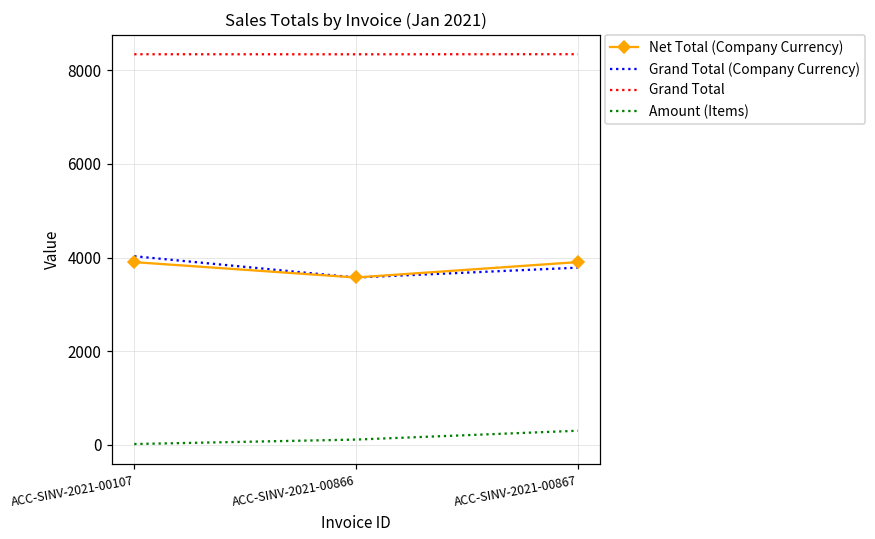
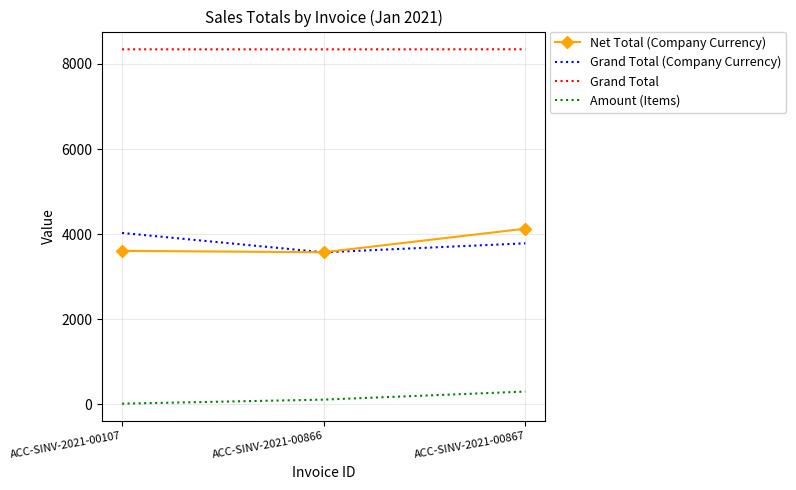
  {
    "Net Total (Company Currency)": {
-     "ACC-SINV-2021-00107": 3900,
-     "ACC-SINV-2021-00867": 3900
+     "ACC-SINV-2021-00107": 3600,
+     "ACC-SINV-2021-00867": 4100
    },
    "Grand Total (Company Currency)": {
      "ACC-SINV-2021-00107": 4000,
      "ACC-SINV-2021-00867": 3800
    },
    "Grand Total": {
      "ACC-SINV-2021-00107": 8300,
      "ACC-SINV-2021-00866": 8300,
      "ACC-SINV-2021-00867": 8300
    },
    "Amount (Items)": {
      "ACC-SINV-2021-00107": 0,
      "ACC-SINV-2021-00866": 100,
      "ACC-SINV-2021-00867": 300
    }
  }
